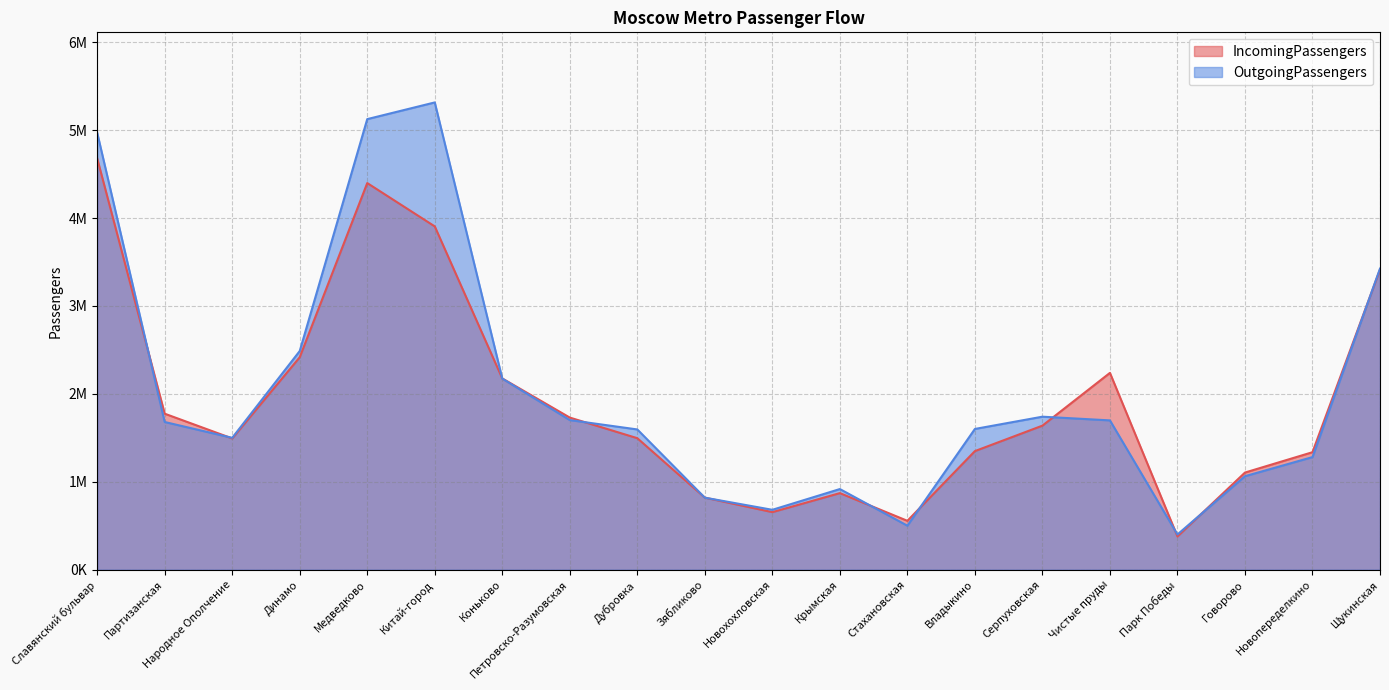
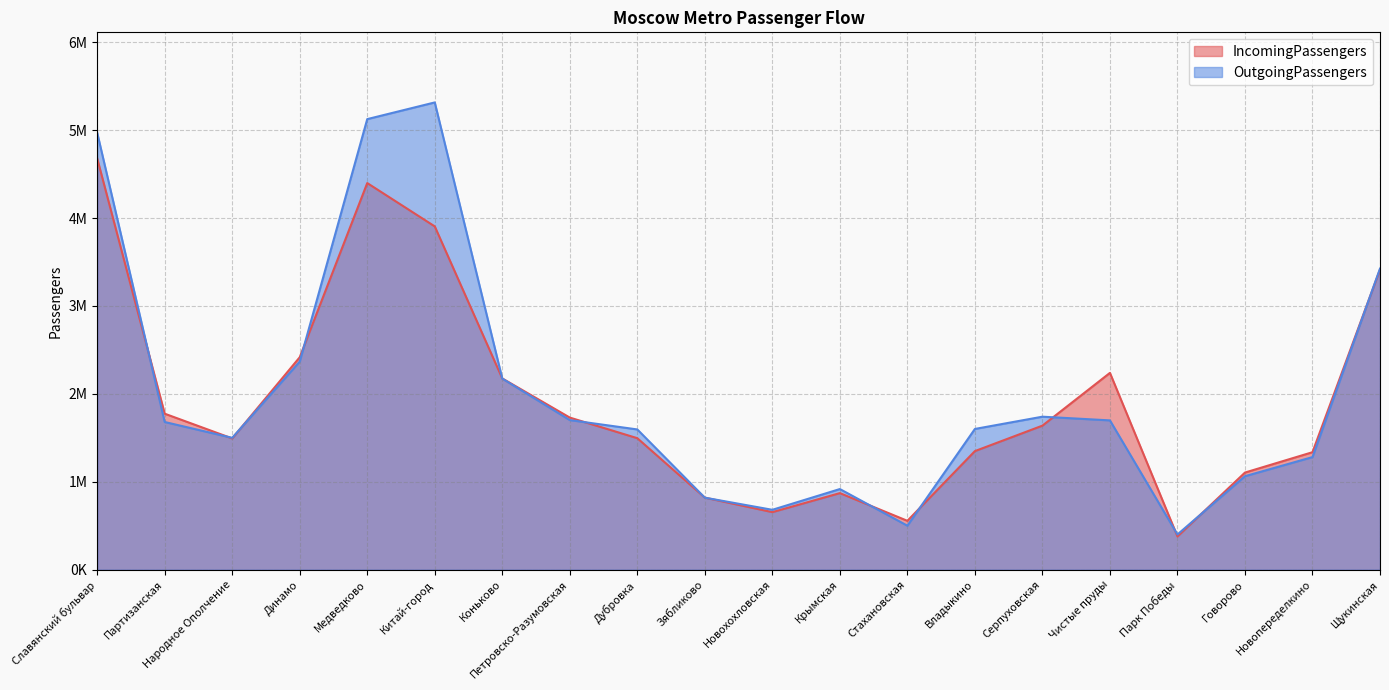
  {
    "IncomingPassengers": {
      "Славянский бульвар": 4700000,
      "Партизанская": 1800000,
      "Динамо": 2400000,
      "Медведково": 4400000,
      "Китай-город": 3900000,
      "Дубровка": 1500000,
      "Крымская": 900000,
      "Стахановская": 600000,
      "Владыкино": 1300000,
      "Серпуховская": 1600000,
      "Чистые пруды": 2200000,
      "Говорово": 1100000,
      "Новопеределкино": 1300000
    },
    "OutgoingPassengers": {
      "Славянский бульвар": 5000000,
      "Партизанская": 1700000,
-     "Динамо": 2500000,
+     "Динамо": 2400000,
      "Медведково": 5100000,
      "Китай-город": 5300000,
      "Дубровка": 1600000,
      "Крымская": 900000,
      "Стахановская": 500000,
      "Владыкино": 1600000,
      "Серпуховская": 1700000,
      "Чистые пруды": 1700000,
      "Говорово": 1100000,
      "Новопеределкино": 1300000
    }
  }
